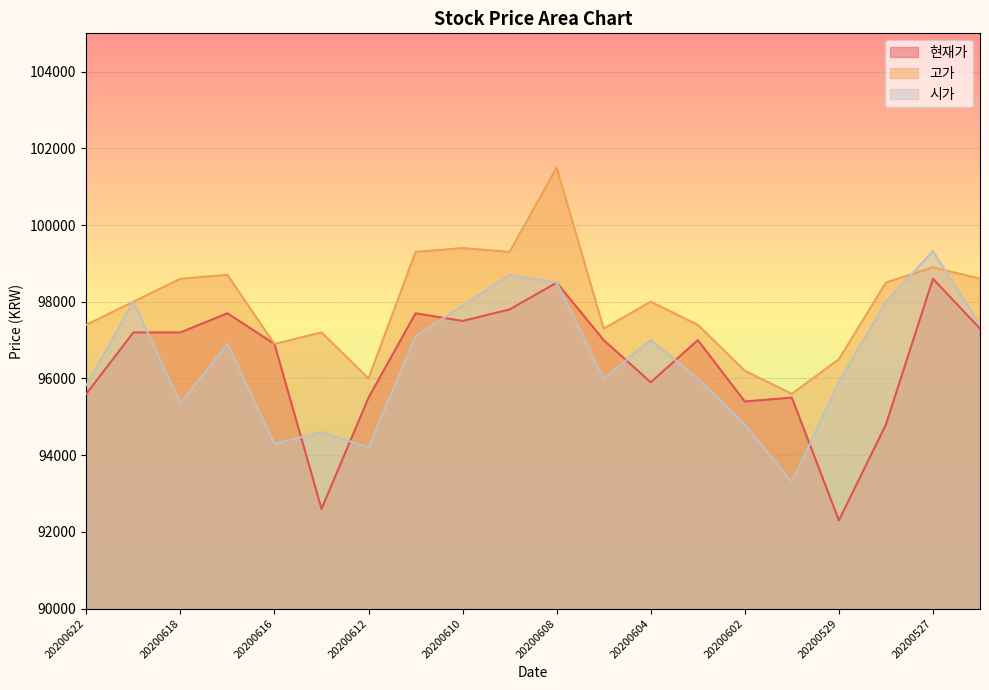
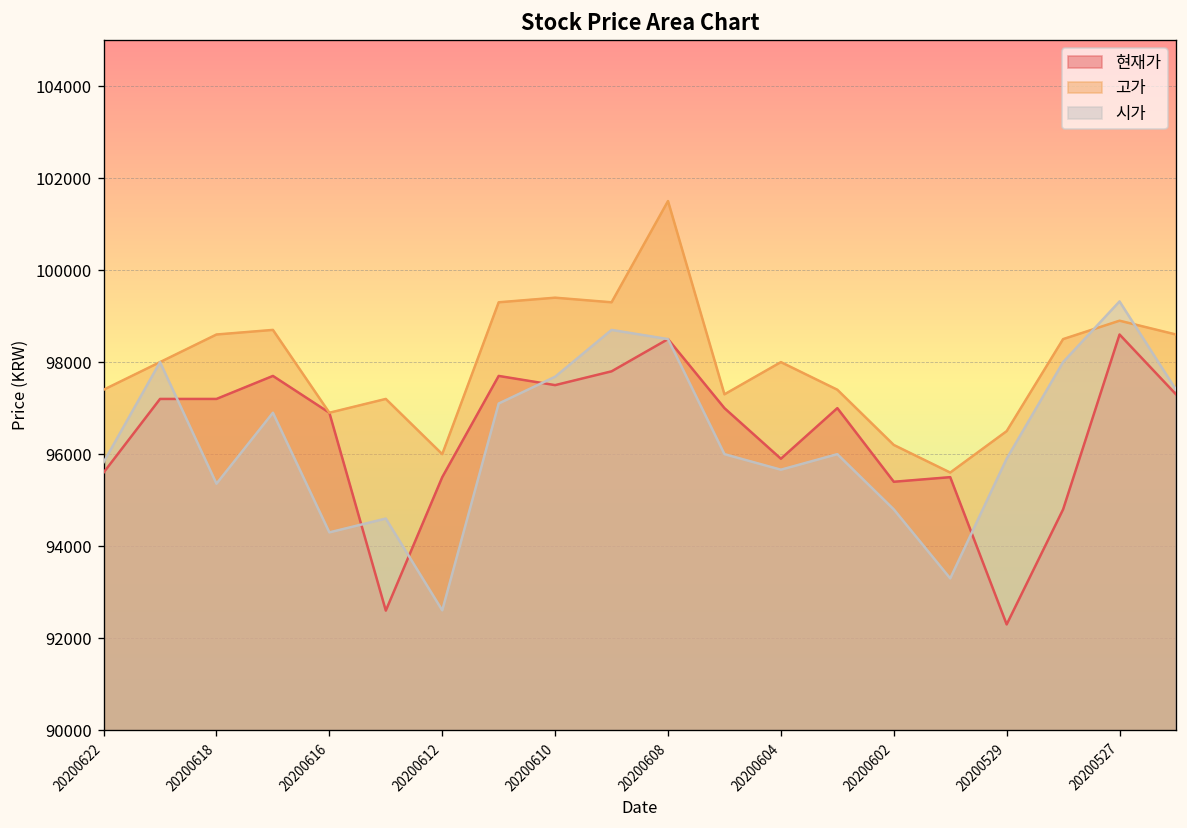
  {
    "시가": {
      "20200622": 95800,
      "20200618": 95400,
      "20200616": 94300,
-     "20200612": 94200,
-     "20200610": 97900,
-     "20200604": 97000,
+     "20200612": 92600,
+     "20200610": 97700,
+     "20200604": 95700,
      "20200602": 94800,
      "20200529": 95900,
      "20200527": 99300
    }
  }
